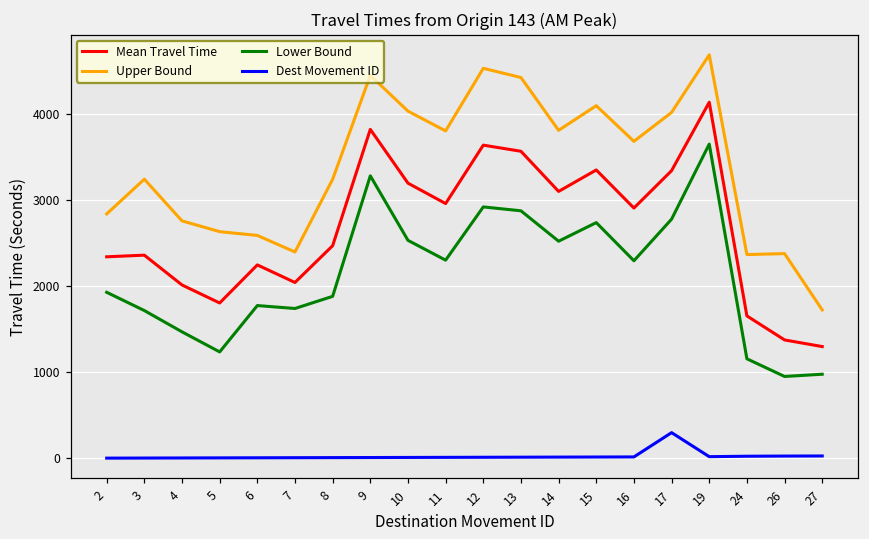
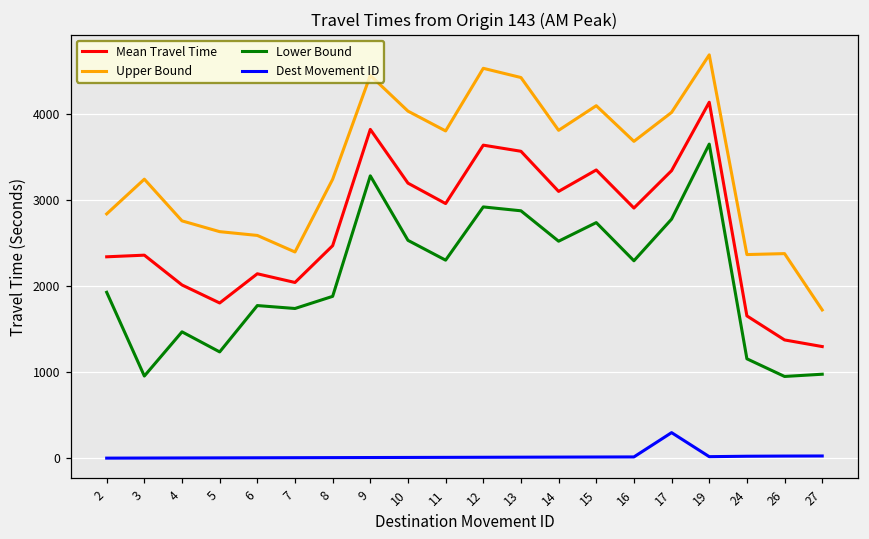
  {
    "Mean Travel Time": {
      "2": 2300,
      "3": 2400,
      "4": 2000,
      "5": 1800,
-     "6": 2200,
+     "6": 2100,
      "7": 2000,
      "8": 2500,
      "9": 3800,
      "10": 3200,
      "11": 3000,
      "12": 3600,
      "13": 3600,
      "14": 3100,
      "15": 3300,
      "16": 2900,
      "17": 3300,
      "19": 4100,
      "24": 1700,
      "26": 1400,
      "27": 1300
    },
    "Upper Bound": {
      "2": 2800,
      "3": 3200,
      "4": 2800,
      "5": 2600,
      "6": 2600,
      "7": 2400,
      "8": 3200,
      "10": 4000,
      "11": 3800,
      "12": 4500,
      "13": 4400,
      "14": 3800,
      "15": 4100,
      "16": 3700,
      "17": 4000,
      "19": 4700,
      "24": 2400,
      "26": 2400,
      "27": 1700
    },
    "Lower Bound": {
      "2": 1900,
-     "3": 1700,
+     "3": 1000,
      "4": 1500,
      "5": 1200,
      "6": 1800,
      "7": 1700,
      "8": 1900,
      "9": 3300,
      "10": 2500,
      "11": 2300,
      "12": 2900,
      "13": 2900,
      "14": 2500,
      "15": 2700,
      "16": 2300,
      "17": 2800,
      "19": 3600,
      "24": 1200,
      "26": 1000,
      "27": 1000
    },
    "Dest Movement ID": {
      "2": 0,
      "3": 0,
      "4": 0,
      "5": 0,
      "6": 0,
      "7": 0,
      "8": 0,
      "9": 0,
      "10": 0,
      "11": 0,
      "12": 0,
      "13": 0,
      "14": 0,
      "15": 0,
      "16": 0,
      "17": 300,
      "19": 0,
      "24": 0,
      "26": 0,
      "27": 0
    }
  }
